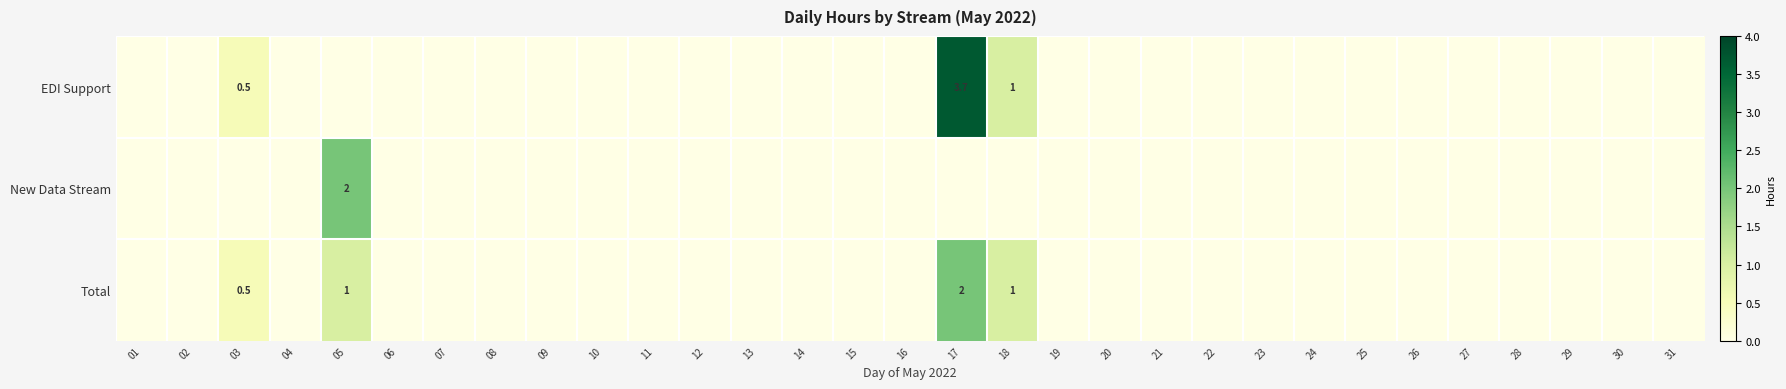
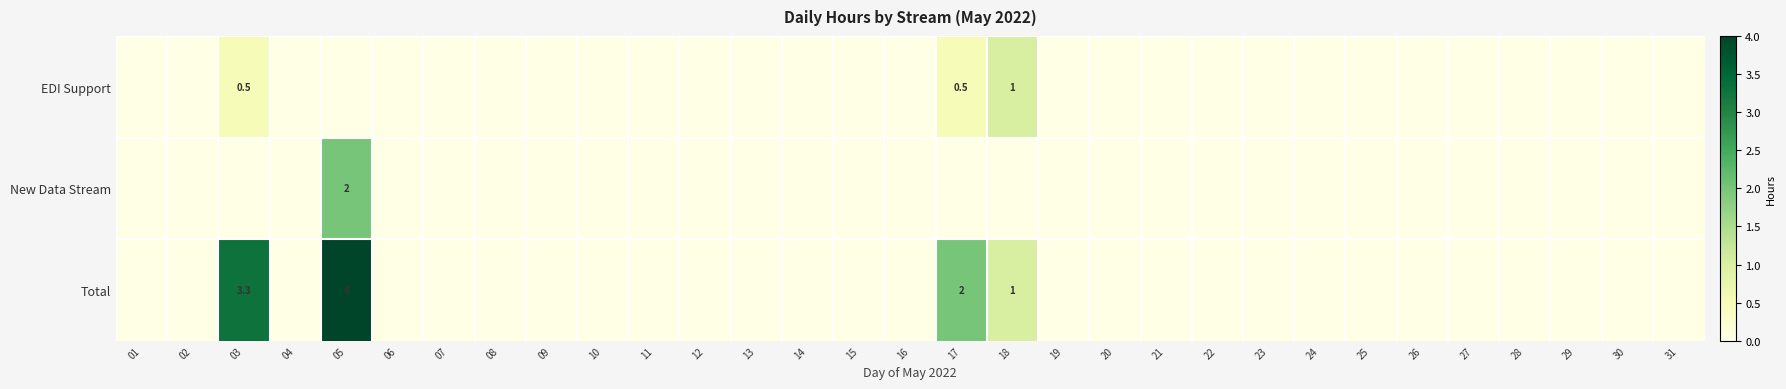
  {
    "EDI Support": {
      "03": 0.5,
-     "17": 3.7,
+     "17": 0.5,
      "18": 1
    },
    "New Data Stream": {
      "05": 2
    },
    "Total": {
-     "03": 0.5,
-     "05": 1,
+     "03": 3.3,
+     "05": 4,
      "17": 2,
      "18": 1
    }
  }
